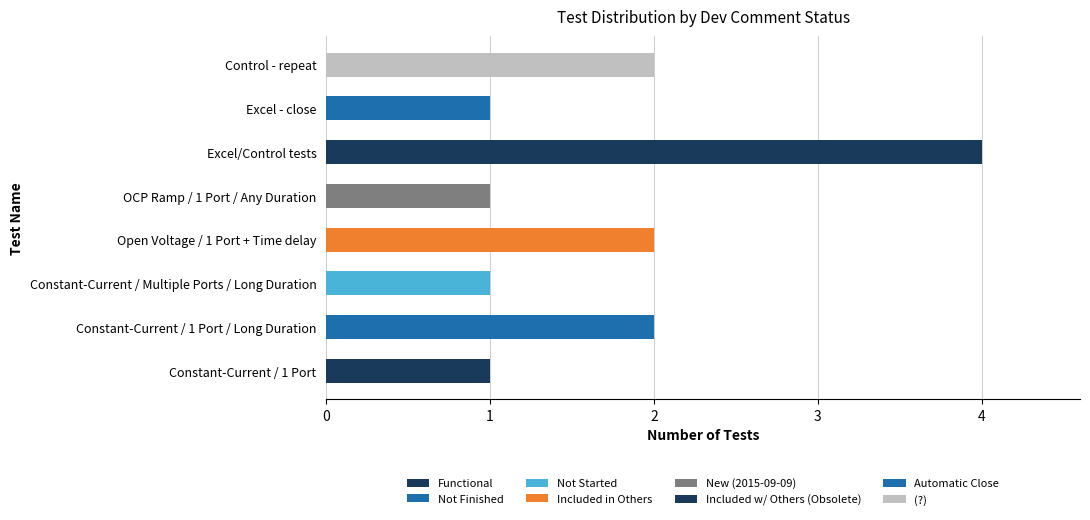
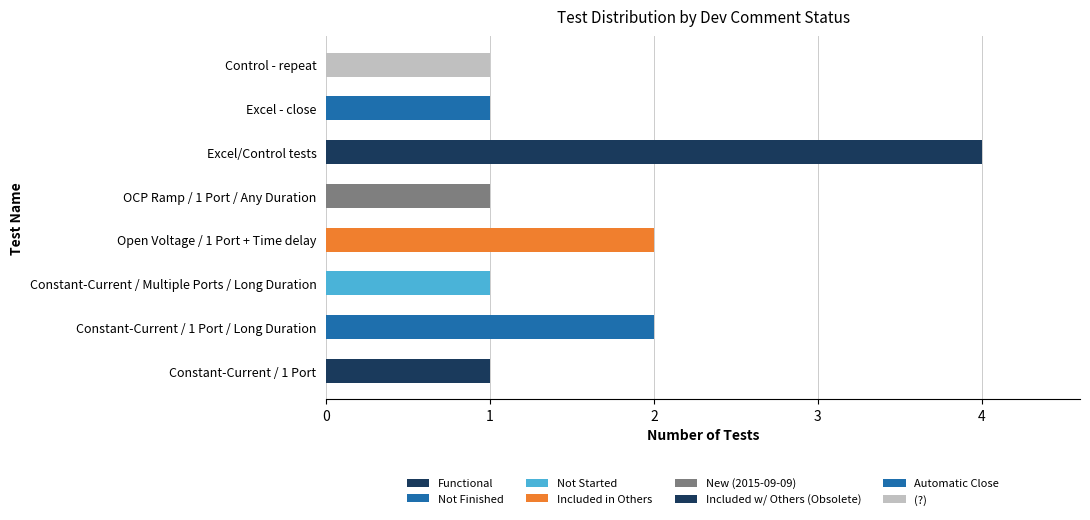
  {
    "(?)": {
-     "Control - repeat": 2
+     "Control - repeat": 1
    }
  }
